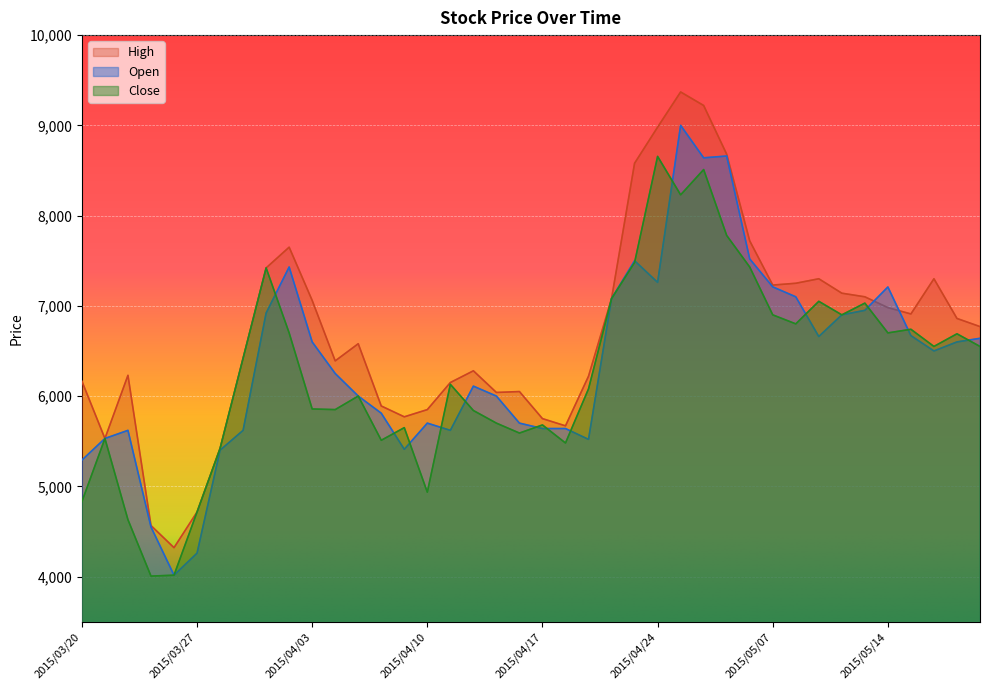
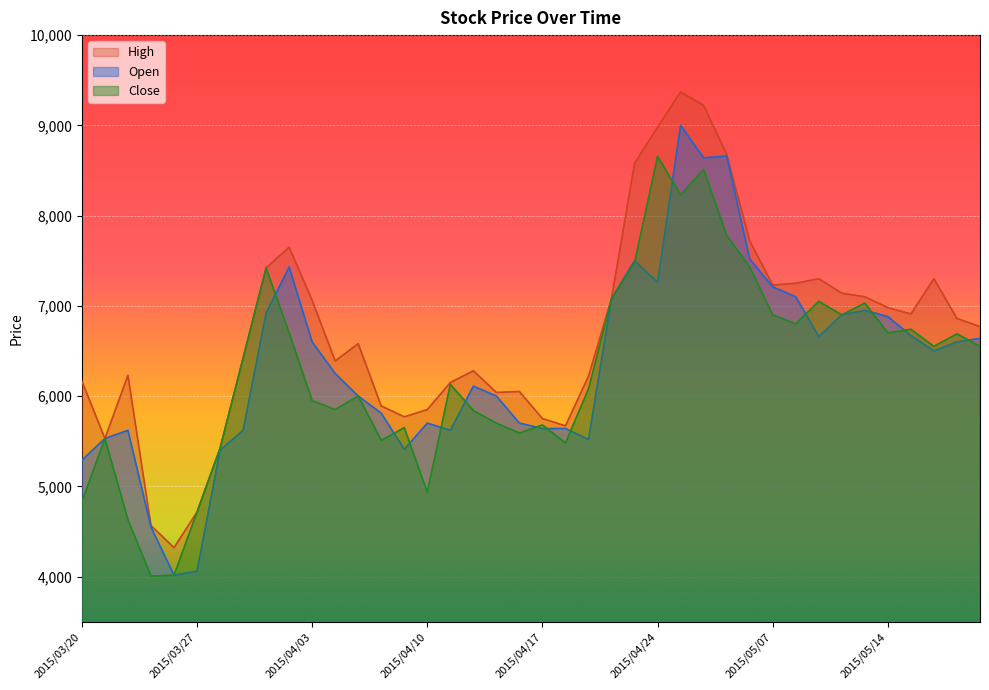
  {
    "High": {
      "2015/03/20": "6,200",
      "2015/04/03": "7,100",
      "2015/04/10": "5,900",
      "2015/04/17": "5,800",
      "2015/04/24": "9,000",
      "2015/05/14": "7,000"
    },
    "Open": {
      "2015/03/20": "5,300",
-     "2015/03/27": "4,300",
+     "2015/03/27": "4,100",
      "2015/04/03": "6,600",
      "2015/04/10": "5,700",
      "2015/04/17": "5,600",
      "2015/04/24": "7,300",
-     "2015/05/14": "7,200"
+     "2015/05/14": "6,900"
    },
    "Close": {
      "2015/03/20": "4,800",
-     "2015/04/03": "5,900",
+     "2015/04/03": "6,000",
      "2015/04/10": "4,900",
      "2015/04/17": "5,700",
      "2015/04/24": "8,700",
      "2015/05/07": "6,900",
      "2015/05/14": "6,700"
    }
  }
